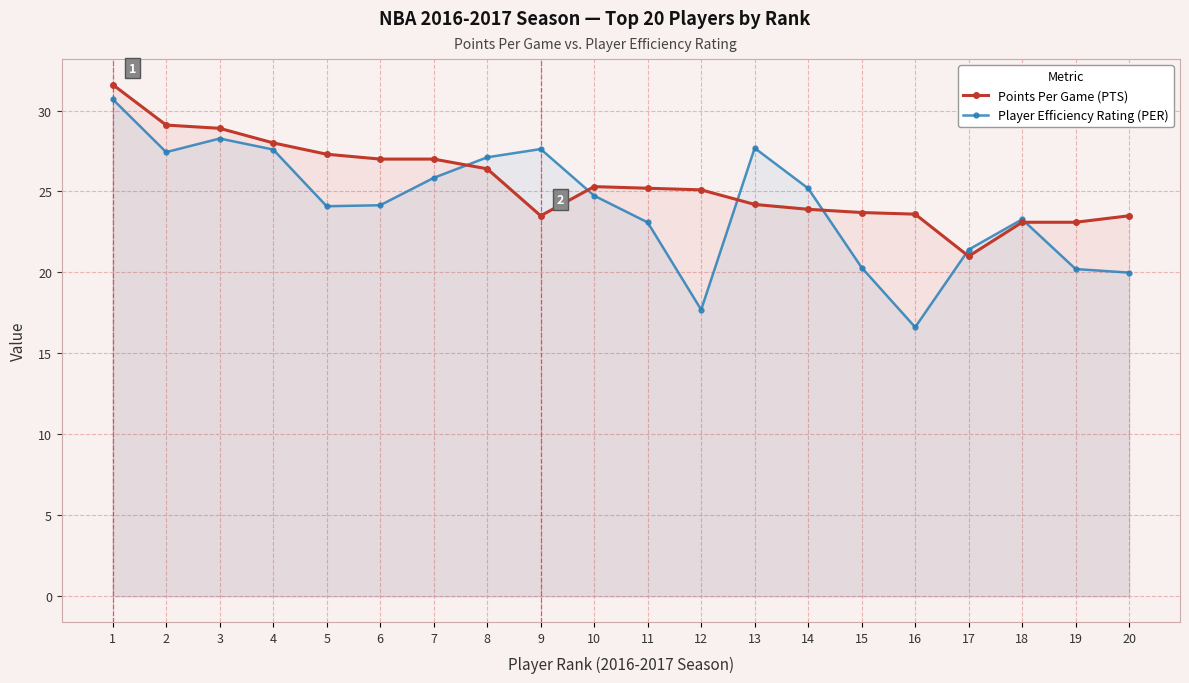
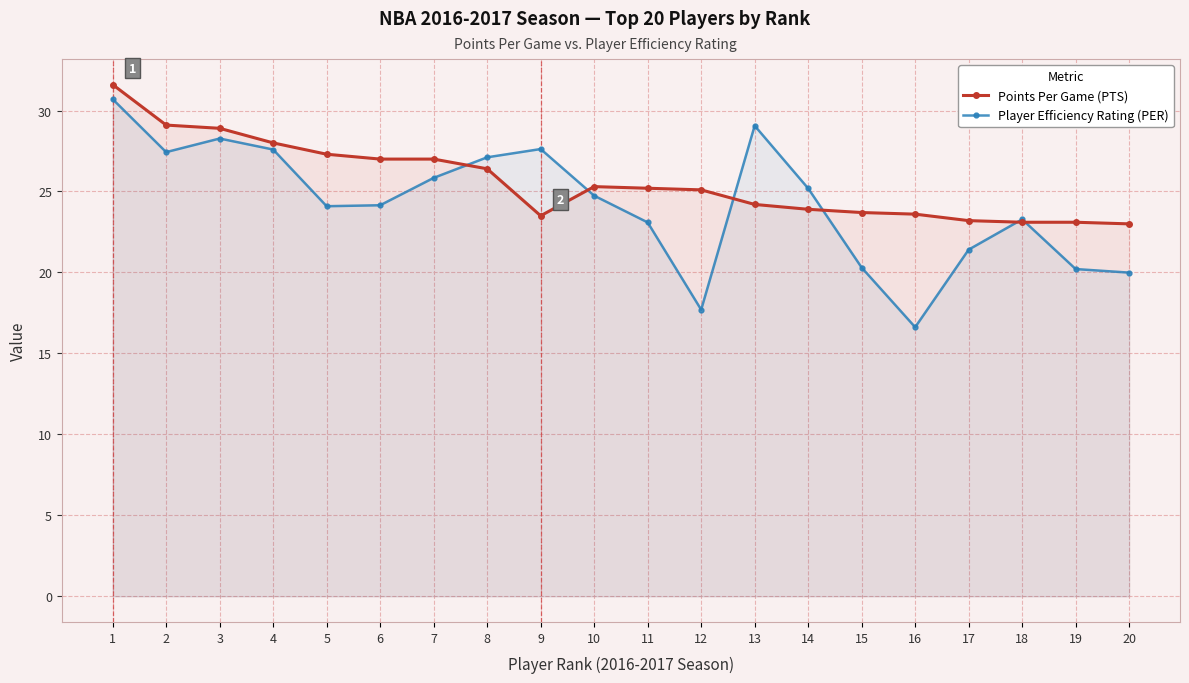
  {
    "Points Per Game (PTS)": {
      "2": 29.1,
      "3": 28.9,
      "4": 28.0,
      "5": 27.3,
      "6": 27.0,
      "7": 27.0,
      "8": 26.4,
      "10": 25.3,
      "11": 25.2,
      "12": 25.1,
      "13": 24.2,
      "14": 23.9,
      "15": 23.7,
      "16": 23.6,
-     "17": 21.0,
+     "17": 23.2,
      "18": 23.1,
      "19": 23.1,
-     "20": 23.5
+     "20": 23.0
    },
    "Player Efficiency Rating (PER)": {
      "1": 30.7,
      "2": 27.4,
      "3": 28.3,
      "4": 27.6,
      "5": 24.1,
      "6": 24.2,
      "7": 25.8,
      "8": 27.1,
      "9": 27.6,
      "10": 24.7,
      "11": 23.1,
      "12": 17.7,
-     "13": 27.7,
+     "13": 29.1,
      "14": 25.2,
      "15": 20.3,
      "16": 16.6,
      "17": 21.4,
      "18": 23.3,
      "19": 20.2,
      "20": 20.0
    }
  }
